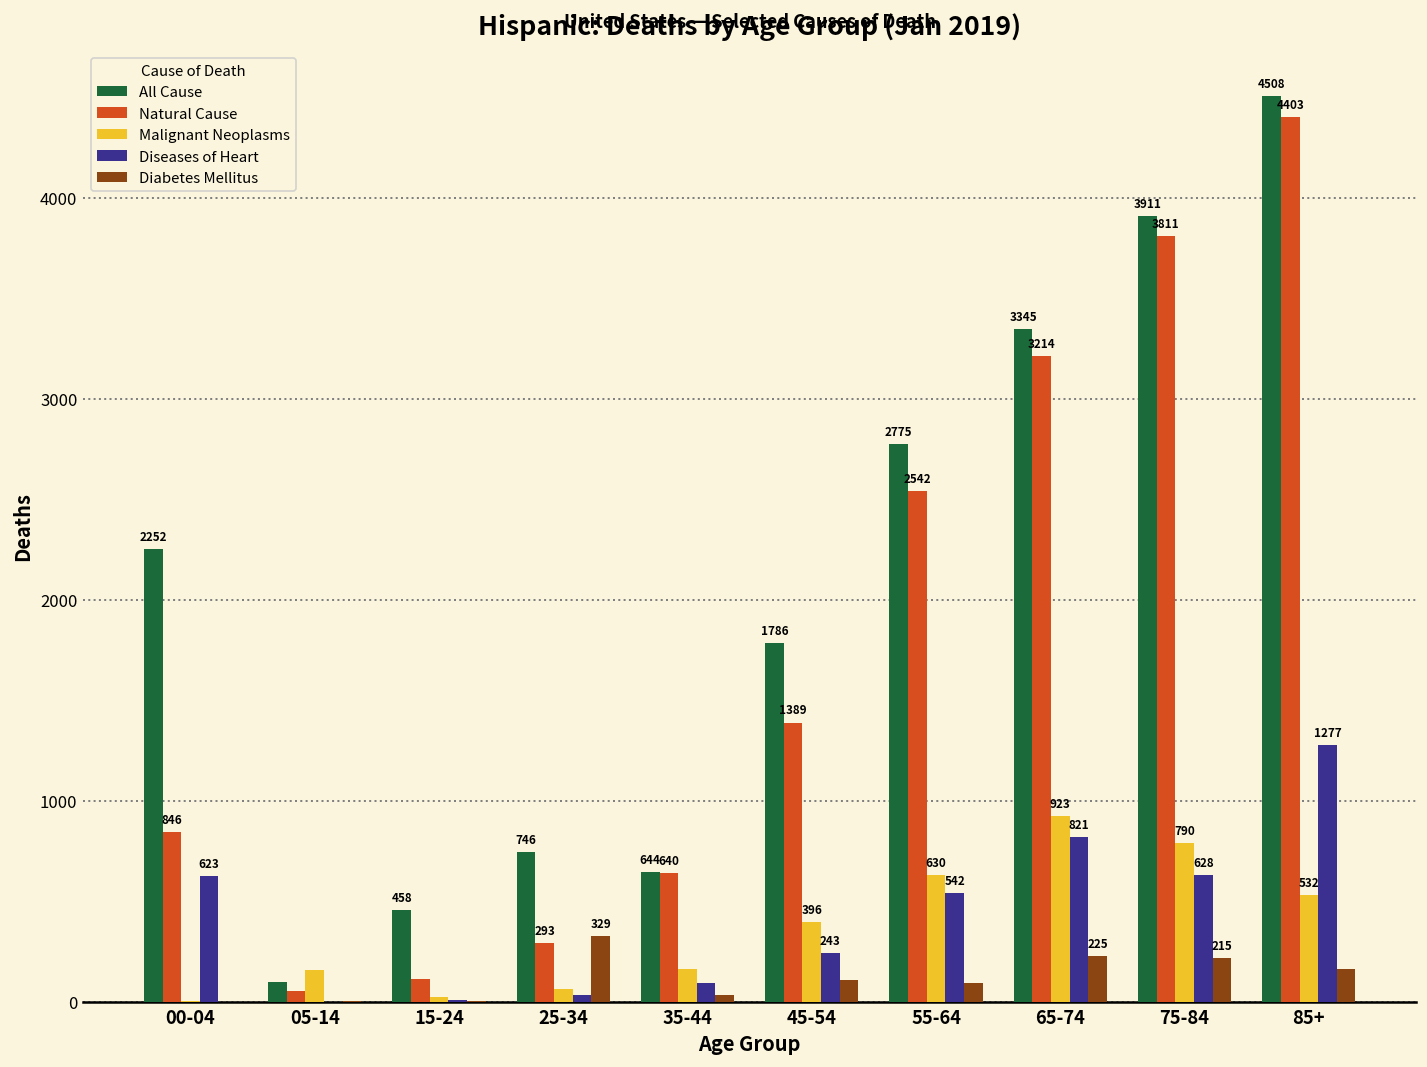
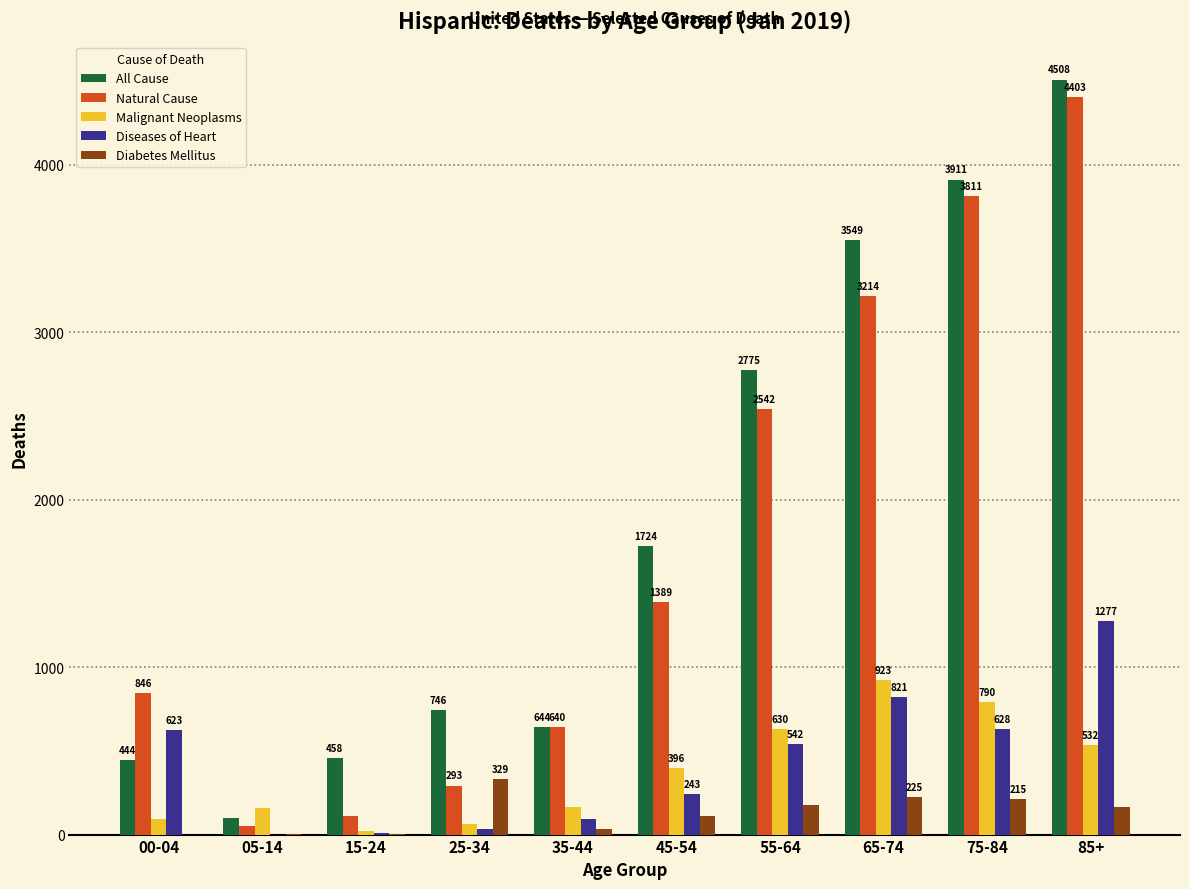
  {
    "All Cause": {
-     "00-04": 2252,
+     "00-04": 444,
      "15-24": 458,
      "25-34": 746,
      "35-44": 644,
-     "45-54": 1786,
+     "45-54": 1724,
      "55-64": 2775,
-     "65-74": 3345,
+     "65-74": 3549,
      "75-84": 3911,
      "85+": 4508
    },
    "Natural Cause": {
      "00-04": 846,
      "25-34": 293,
      "35-44": 640,
      "45-54": 1389,
      "55-64": 2542,
      "65-74": 3214,
      "75-84": 3811,
      "85+": 4403
    },
    "Malignant Neoplasms": {
-     "00-04": 0,
+     "00-04": 90,
      "05-14": 160,
      "15-24": 20,
      "25-34": 60,
      "35-44": 170
    },
    "Diseases of Heart": {
      "00-04": 623,
      "45-54": 243,
      "55-64": 542,
      "65-74": 821,
      "75-84": 628,
      "85+": 1277
    },
    "Diabetes Mellitus": {
      "00-04": 0,
      "35-44": 30,
      "45-54": 110,
-     "55-64": 90,
+     "55-64": 180,
      "85+": 160
    }
  }
